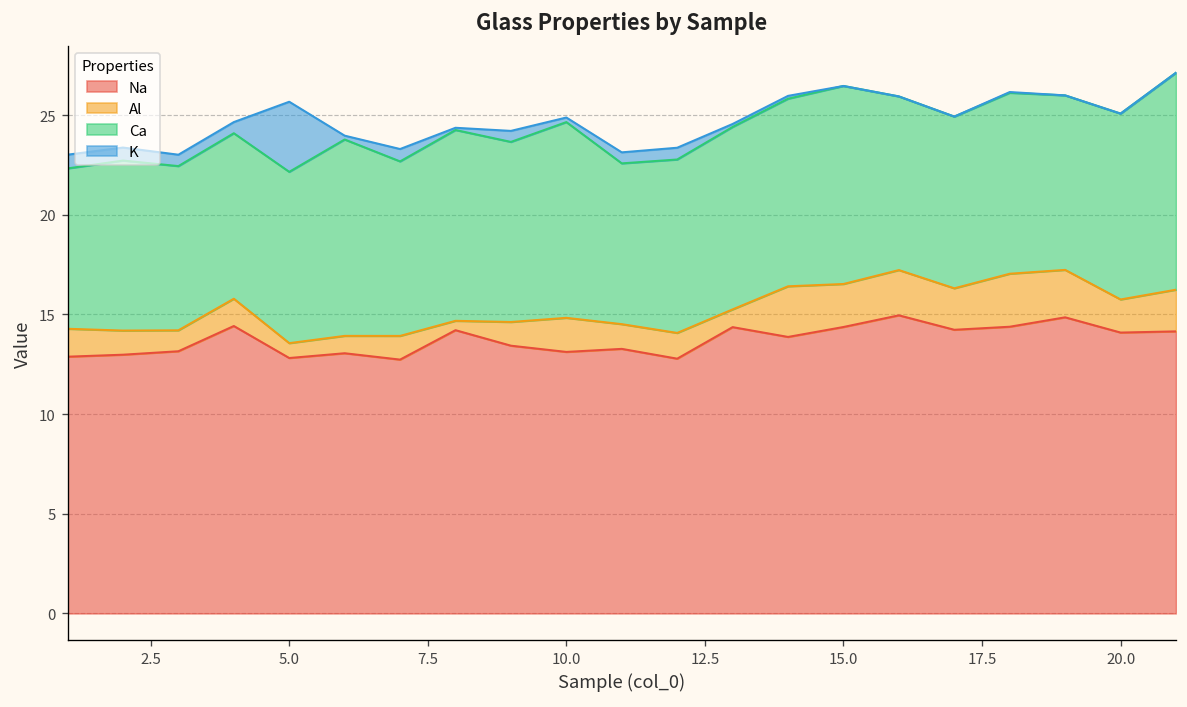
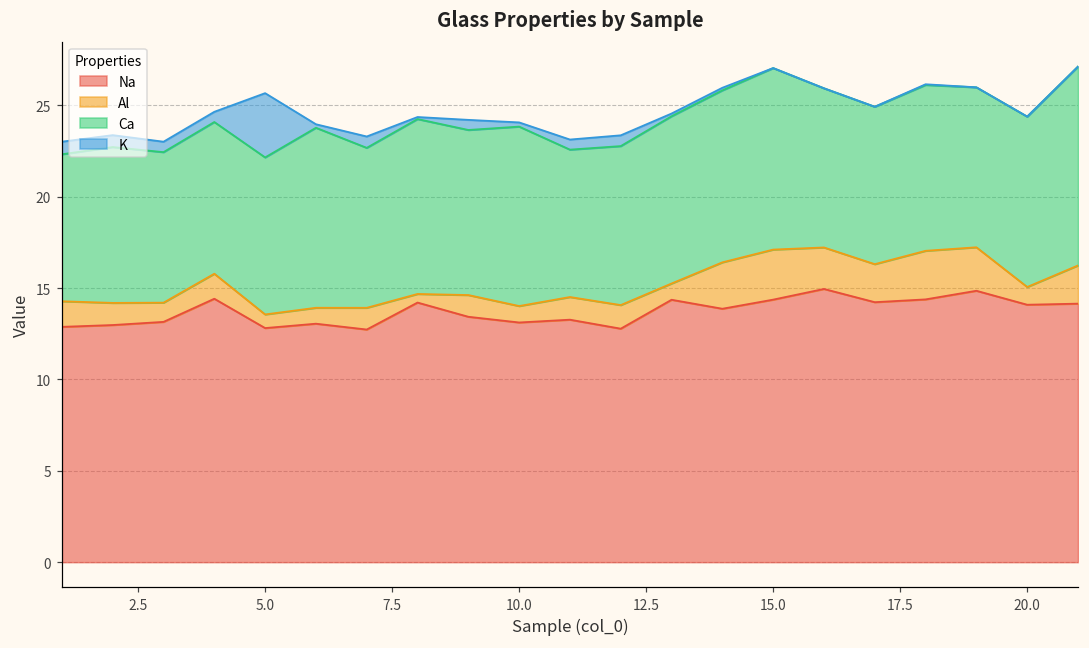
  {
    "Na": {
      "5.0": 12.8,
      "10.0": 13.1,
      "15.0": 14.4,
      "20.0": 14.1
    },
    "Al": {
      "5.0": 0.7,
-     "10.0": 1.7,
-     "15.0": 2.2,
-     "20.0": 1.7
+     "10.0": 0.9,
+     "15.0": 2.7,
+     "20.0": 1.0
    },
    "Ca": {
      "5.0": 8.6,
      "10.0": 9.8
    },
    "K": {
      "5.0": 3.5,
      "10.0": 0.2
    }
  }
